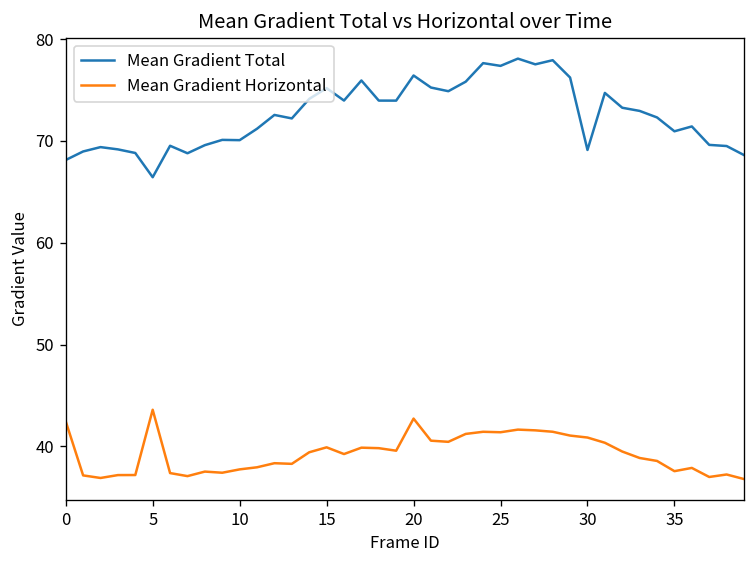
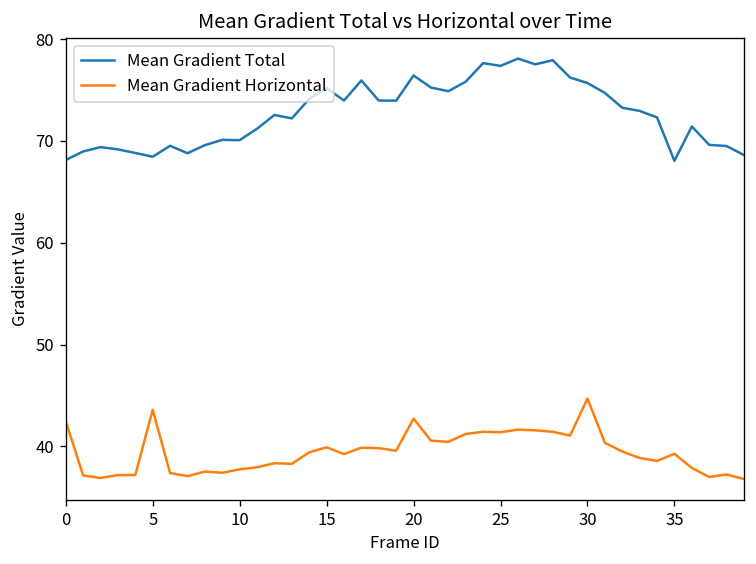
  {
    "Mean Gradient Total": {
      "0": 68,
-     "5": 66,
+     "5": 68,
      "10": 70,
      "20": 76,
      "25": 77,
-     "30": 69,
-     "35": 71
+     "30": 76,
+     "35": 68
    },
    "Mean Gradient Horizontal": {
      "0": 42,
      "5": 44,
      "10": 38,
      "15": 40,
      "20": 43,
      "25": 41,
-     "30": 41,
-     "35": 38
+     "30": 45,
+     "35": 39
    }
  }
